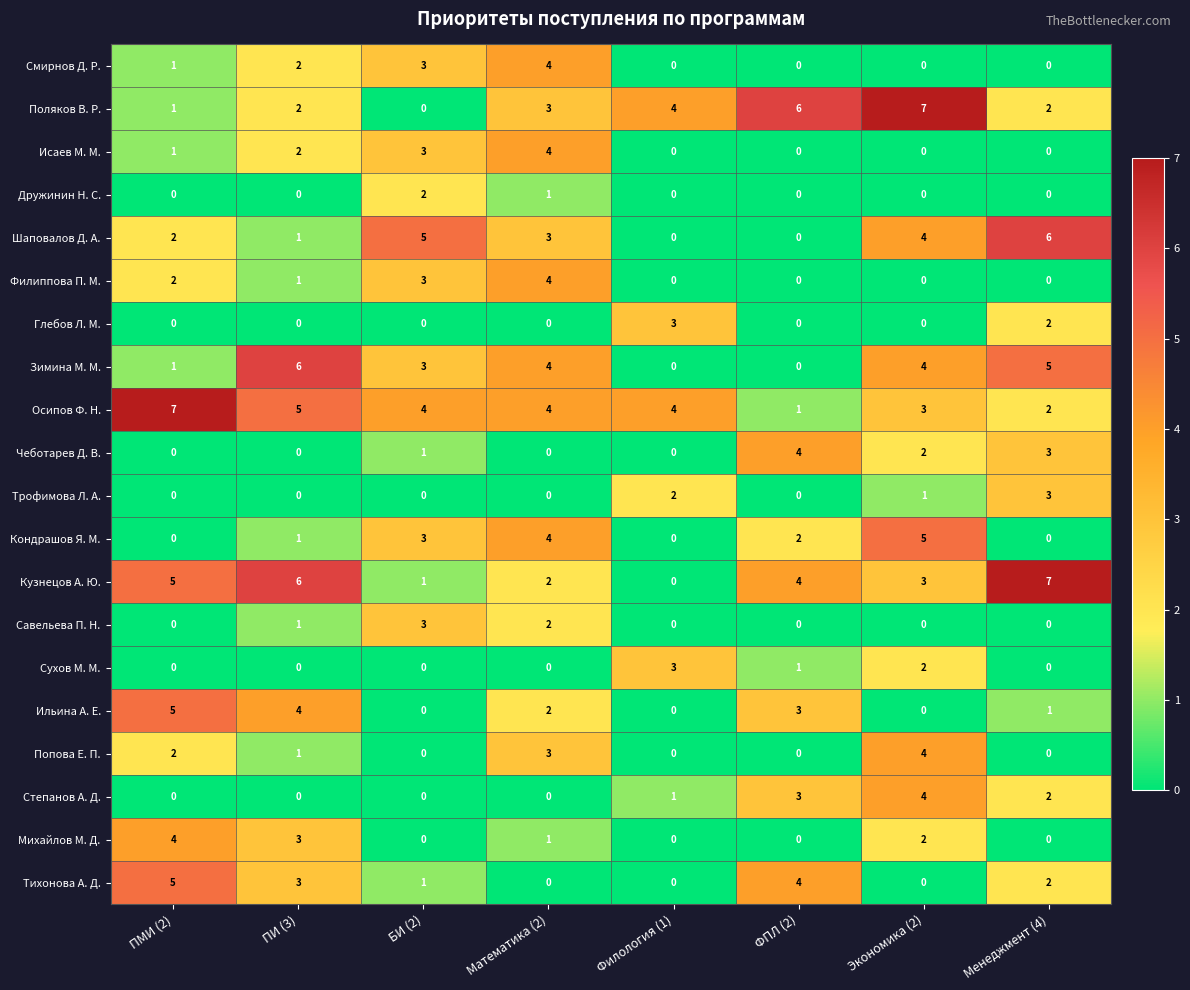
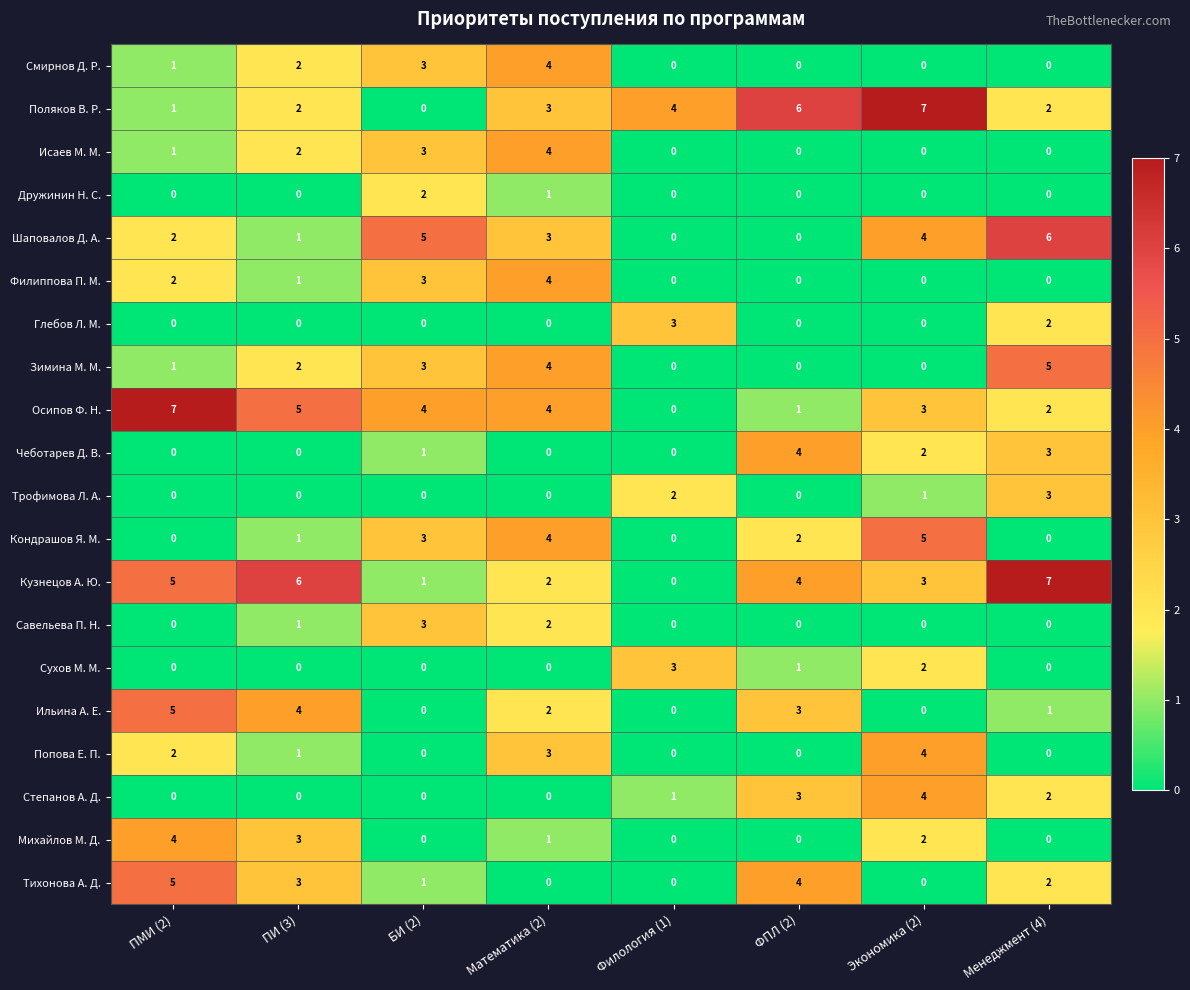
  {
    "Смирнов Д. Р.": {
      "ПМИ (2)": 1,
      "ПИ (3)": 2,
      "БИ (2)": 3,
      "Математика (2)": 4,
      "Филология (1)": 0,
      "ФПЛ (2)": 0,
      "Экономика (2)": 0,
      "Менеджмент (4)": 0
    },
    "Поляков В. Р.": {
      "ПМИ (2)": 1,
      "ПИ (3)": 2,
      "БИ (2)": 0,
      "Математика (2)": 3,
      "Филология (1)": 4,
      "ФПЛ (2)": 6,
      "Экономика (2)": 7,
      "Менеджмент (4)": 2
    },
    "Исаев М. М.": {
      "ПМИ (2)": 1,
      "ПИ (3)": 2,
      "БИ (2)": 3,
      "Математика (2)": 4,
      "Филология (1)": 0,
      "ФПЛ (2)": 0,
      "Экономика (2)": 0,
      "Менеджмент (4)": 0
    },
    "Дружинин Н. С.": {
      "ПМИ (2)": 0,
      "ПИ (3)": 0,
      "БИ (2)": 2,
      "Математика (2)": 1,
      "Филология (1)": 0,
      "ФПЛ (2)": 0,
      "Экономика (2)": 0,
      "Менеджмент (4)": 0
    },
    "Шаповалов Д. А.": {
      "ПМИ (2)": 2,
      "ПИ (3)": 1,
      "БИ (2)": 5,
      "Математика (2)": 3,
      "Филология (1)": 0,
      "ФПЛ (2)": 0,
      "Экономика (2)": 4,
      "Менеджмент (4)": 6
    },
    "Филиппова П. М.": {
      "ПМИ (2)": 2,
      "ПИ (3)": 1,
      "БИ (2)": 3,
      "Математика (2)": 4,
      "Филология (1)": 0,
      "ФПЛ (2)": 0,
      "Экономика (2)": 0,
      "Менеджмент (4)": 0
    },
    "Глебов Л. М.": {
      "ПМИ (2)": 0,
      "ПИ (3)": 0,
      "БИ (2)": 0,
      "Математика (2)": 0,
      "Филология (1)": 3,
      "ФПЛ (2)": 0,
      "Экономика (2)": 0,
      "Менеджмент (4)": 2
    },
    "Зимина М. М.": {
      "ПМИ (2)": 1,
-     "ПИ (3)": 6,
+     "ПИ (3)": 2,
      "БИ (2)": 3,
      "Математика (2)": 4,
      "Филология (1)": 0,
      "ФПЛ (2)": 0,
-     "Экономика (2)": 4,
+     "Экономика (2)": 0,
      "Менеджмент (4)": 5
    },
    "Осипов Ф. Н.": {
      "ПМИ (2)": 7,
      "ПИ (3)": 5,
      "БИ (2)": 4,
      "Математика (2)": 4,
-     "Филология (1)": 4,
+     "Филология (1)": 0,
      "ФПЛ (2)": 1,
      "Экономика (2)": 3,
      "Менеджмент (4)": 2
    },
    "Чеботарев Д. В.": {
      "ПМИ (2)": 0,
      "ПИ (3)": 0,
      "БИ (2)": 1,
      "Математика (2)": 0,
      "Филология (1)": 0,
      "ФПЛ (2)": 4,
      "Экономика (2)": 2,
      "Менеджмент (4)": 3
    },
    "Трофимова Л. А.": {
      "ПМИ (2)": 0,
      "ПИ (3)": 0,
      "БИ (2)": 0,
      "Математика (2)": 0,
      "Филология (1)": 2,
      "ФПЛ (2)": 0,
      "Экономика (2)": 1,
      "Менеджмент (4)": 3
    },
    "Кондрашов Я. М.": {
      "ПМИ (2)": 0,
      "ПИ (3)": 1,
      "БИ (2)": 3,
      "Математика (2)": 4,
      "Филология (1)": 0,
      "ФПЛ (2)": 2,
      "Экономика (2)": 5,
      "Менеджмент (4)": 0
    },
    "Кузнецов А. Ю.": {
      "ПМИ (2)": 5,
      "ПИ (3)": 6,
      "БИ (2)": 1,
      "Математика (2)": 2,
      "Филология (1)": 0,
      "ФПЛ (2)": 4,
      "Экономика (2)": 3,
      "Менеджмент (4)": 7
    },
    "Савельева П. Н.": {
      "ПМИ (2)": 0,
      "ПИ (3)": 1,
      "БИ (2)": 3,
      "Математика (2)": 2,
      "Филология (1)": 0,
      "ФПЛ (2)": 0,
      "Экономика (2)": 0,
      "Менеджмент (4)": 0
    },
    "Сухов М. М.": {
      "ПМИ (2)": 0,
      "ПИ (3)": 0,
      "БИ (2)": 0,
      "Математика (2)": 0,
      "Филология (1)": 3,
      "ФПЛ (2)": 1,
      "Экономика (2)": 2,
      "Менеджмент (4)": 0
    },
    "Ильина А. Е.": {
      "ПМИ (2)": 5,
      "ПИ (3)": 4,
      "БИ (2)": 0,
      "Математика (2)": 2,
      "Филология (1)": 0,
      "ФПЛ (2)": 3,
      "Экономика (2)": 0,
      "Менеджмент (4)": 1
    },
    "Попова Е. П.": {
      "ПМИ (2)": 2,
      "ПИ (3)": 1,
      "БИ (2)": 0,
      "Математика (2)": 3,
      "Филология (1)": 0,
      "ФПЛ (2)": 0,
      "Экономика (2)": 4,
      "Менеджмент (4)": 0
    },
    "Степанов А. Д.": {
      "ПМИ (2)": 0,
      "ПИ (3)": 0,
      "БИ (2)": 0,
      "Математика (2)": 0,
      "Филология (1)": 1,
      "ФПЛ (2)": 3,
      "Экономика (2)": 4,
      "Менеджмент (4)": 2
    },
    "Михайлов М. Д.": {
      "ПМИ (2)": 4,
      "ПИ (3)": 3,
      "БИ (2)": 0,
      "Математика (2)": 1,
      "Филология (1)": 0,
      "ФПЛ (2)": 0,
      "Экономика (2)": 2,
      "Менеджмент (4)": 0
    },
    "Тихонова А. Д.": {
      "ПМИ (2)": 5,
      "ПИ (3)": 3,
      "БИ (2)": 1,
      "Математика (2)": 0,
      "Филология (1)": 0,
      "ФПЛ (2)": 4,
      "Экономика (2)": 0,
      "Менеджмент (4)": 2
    }
  }
